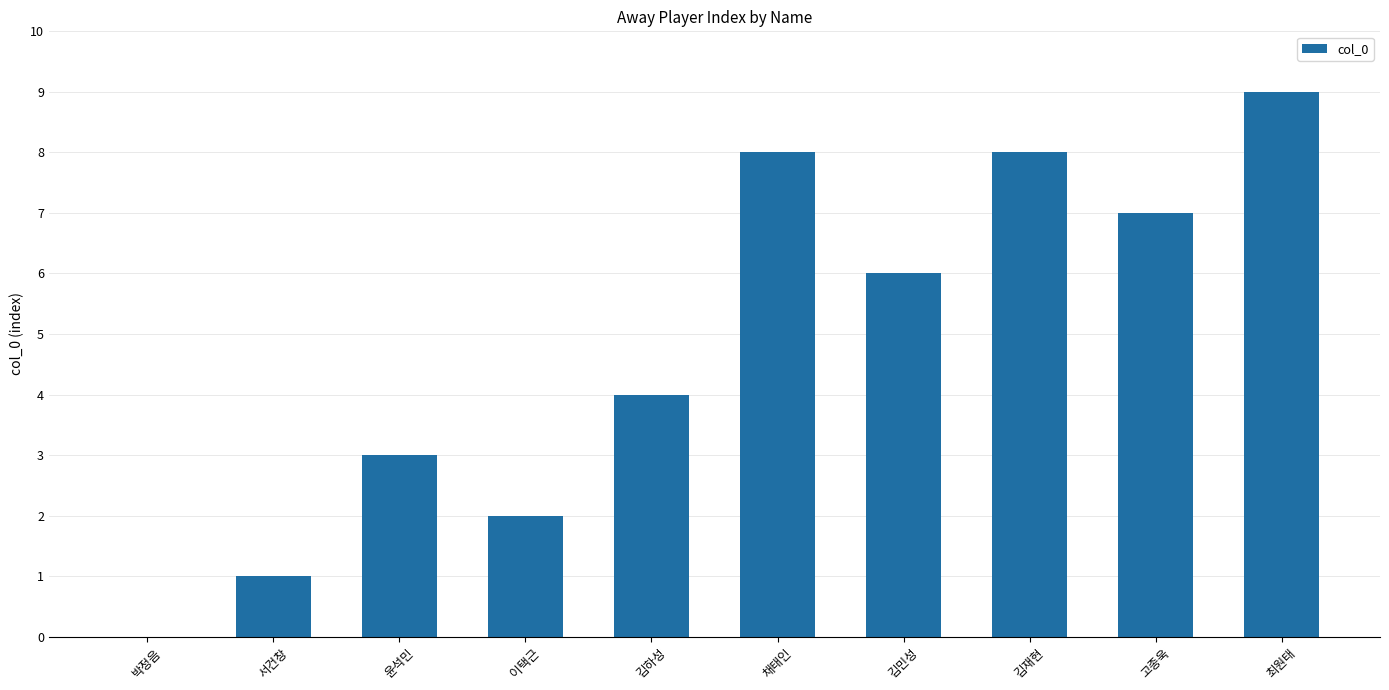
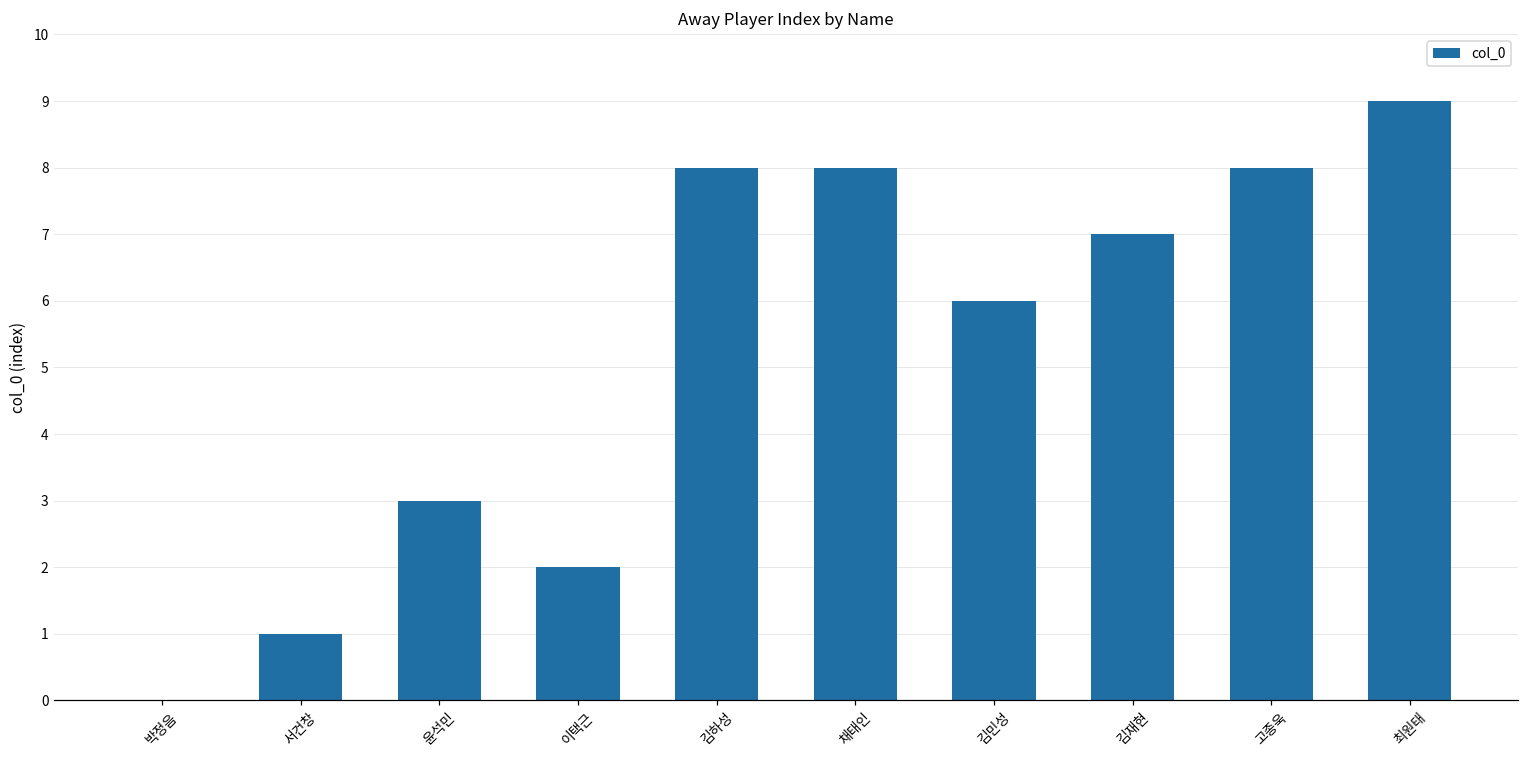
  {
    "박정음": 0,
    "서건창": 1,
    "윤석민": 3,
    "이택근": 2,
-   "김하성": 4,
+   "김하성": 8,
    "채태인": 8,
    "김민성": 6,
-   "김재현": 8,
-   "고종욱": 7,
+   "김재현": 7,
+   "고종욱": 8,
    "최원태": 9
  }
